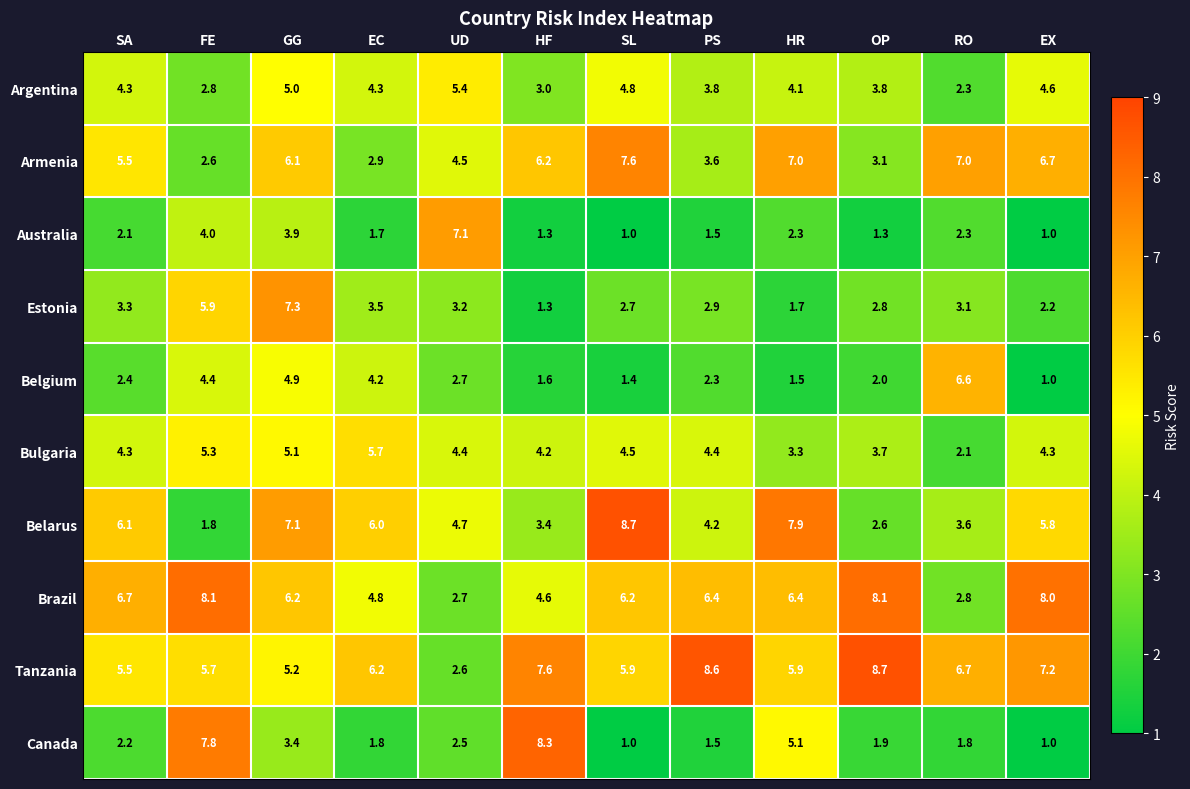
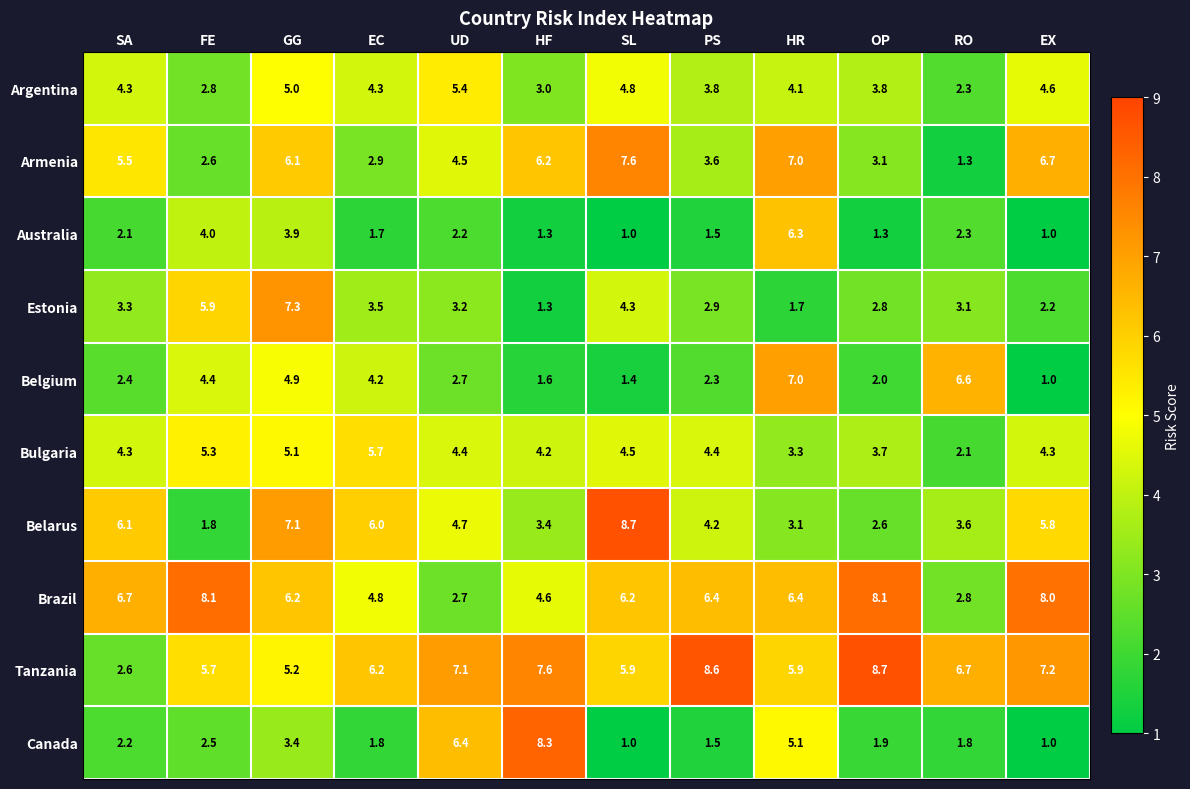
  {
    "Argentina": {
      "SA": 4.3,
      "FE": 2.8,
      "GG": 5.0,
      "EC": 4.3,
      "UD": 5.4,
      "HF": 3.0,
      "SL": 4.8,
      "PS": 3.8,
      "HR": 4.1,
      "OP": 3.8,
      "RO": 2.3,
      "EX": 4.6
    },
    "Armenia": {
      "SA": 5.5,
      "FE": 2.6,
      "GG": 6.1,
      "EC": 2.9,
      "UD": 4.5,
      "HF": 6.2,
      "SL": 7.6,
      "PS": 3.6,
      "HR": 7.0,
      "OP": 3.1,
-     "RO": 7.0,
+     "RO": 1.3,
      "EX": 6.7
    },
    "Australia": {
      "SA": 2.1,
      "FE": 4.0,
      "GG": 3.9,
      "EC": 1.7,
-     "UD": 7.1,
+     "UD": 2.2,
      "HF": 1.3,
      "SL": 1.0,
      "PS": 1.5,
-     "HR": 2.3,
+     "HR": 6.3,
      "OP": 1.3,
      "RO": 2.3,
      "EX": 1.0
    },
    "Estonia": {
      "SA": 3.3,
      "FE": 5.9,
      "GG": 7.3,
      "EC": 3.5,
      "UD": 3.2,
      "HF": 1.3,
-     "SL": 2.7,
+     "SL": 4.3,
      "PS": 2.9,
      "HR": 1.7,
      "OP": 2.8,
      "RO": 3.1,
      "EX": 2.2
    },
    "Belgium": {
      "SA": 2.4,
      "FE": 4.4,
      "GG": 4.9,
      "EC": 4.2,
      "UD": 2.7,
      "HF": 1.6,
      "SL": 1.4,
      "PS": 2.3,
-     "HR": 1.5,
+     "HR": 7.0,
      "OP": 2.0,
      "RO": 6.6,
      "EX": 1.0
    },
    "Bulgaria": {
      "SA": 4.3,
      "FE": 5.3,
      "GG": 5.1,
      "EC": 5.7,
      "UD": 4.4,
      "HF": 4.2,
      "SL": 4.5,
      "PS": 4.4,
      "HR": 3.3,
      "OP": 3.7,
      "RO": 2.1,
      "EX": 4.3
    },
    "Belarus": {
      "SA": 6.1,
      "FE": 1.8,
      "GG": 7.1,
      "EC": 6.0,
      "UD": 4.7,
      "HF": 3.4,
      "SL": 8.7,
      "PS": 4.2,
-     "HR": 7.9,
+     "HR": 3.1,
      "OP": 2.6,
      "RO": 3.6,
      "EX": 5.8
    },
    "Brazil": {
      "SA": 6.7,
      "FE": 8.1,
      "GG": 6.2,
      "EC": 4.8,
      "UD": 2.7,
      "HF": 4.6,
      "SL": 6.2,
      "PS": 6.4,
      "HR": 6.4,
      "OP": 8.1,
      "RO": 2.8,
      "EX": 8.0
    },
    "Tanzania": {
-     "SA": 5.5,
+     "SA": 2.6,
      "FE": 5.7,
      "GG": 5.2,
      "EC": 6.2,
-     "UD": 2.6,
+     "UD": 7.1,
      "HF": 7.6,
      "SL": 5.9,
      "PS": 8.6,
      "HR": 5.9,
      "OP": 8.7,
      "RO": 6.7,
      "EX": 7.2
    },
    "Canada": {
      "SA": 2.2,
-     "FE": 7.8,
+     "FE": 2.5,
      "GG": 3.4,
      "EC": 1.8,
-     "UD": 2.5,
+     "UD": 6.4,
      "HF": 8.3,
      "SL": 1.0,
      "PS": 1.5,
      "HR": 5.1,
      "OP": 1.9,
      "RO": 1.8,
      "EX": 1.0
    }
  }
